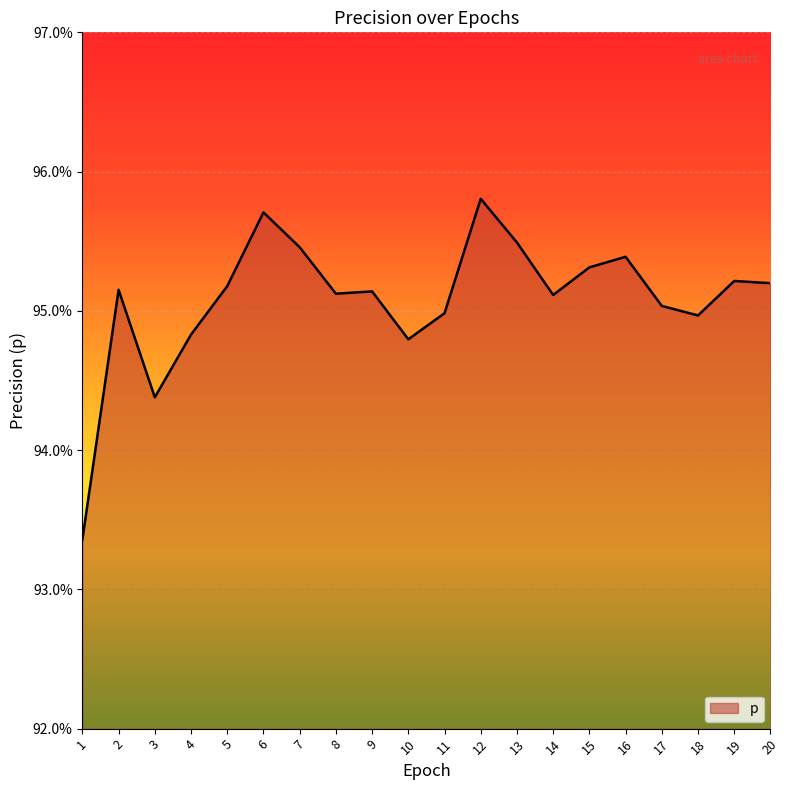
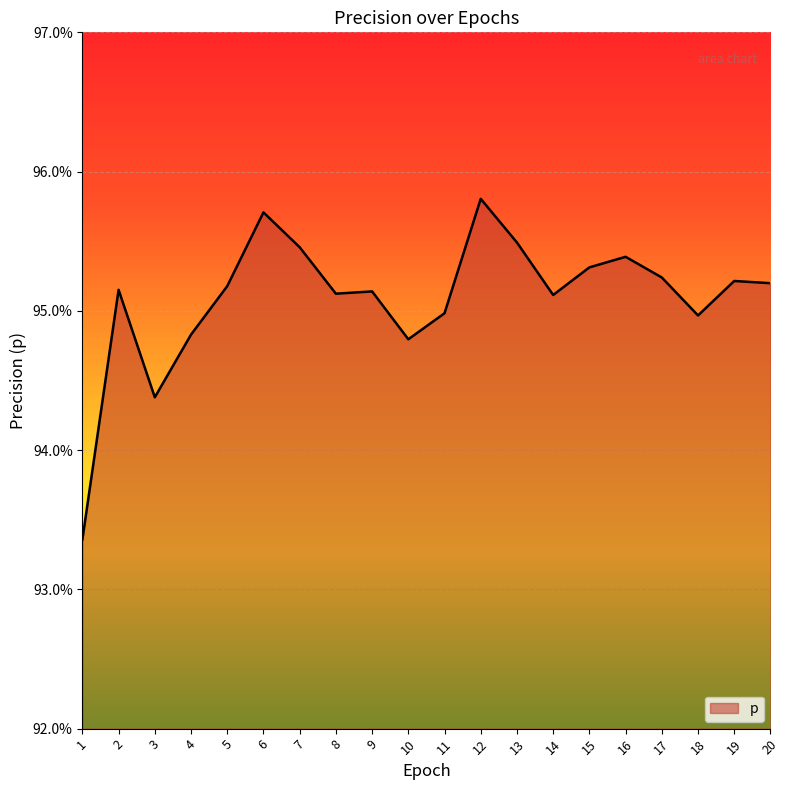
  {
    "1": "93.36%",
    "2": "95.15%",
    "3": "94.38%",
    "4": "94.83%",
    "5": "95.18%",
    "6": "95.71%",
    "7": "95.46%",
    "8": "95.12%",
    "9": "95.14%",
    "10": "94.80%",
    "11": "94.98%",
    "12": "95.80%",
    "13": "95.49%",
    "14": "95.11%",
    "15": "95.31%",
    "16": "95.39%",
-   "17": "95.04%",
+   "17": "95.24%",
    "18": "94.97%",
    "19": "95.21%",
    "20": "95.20%"
  }
